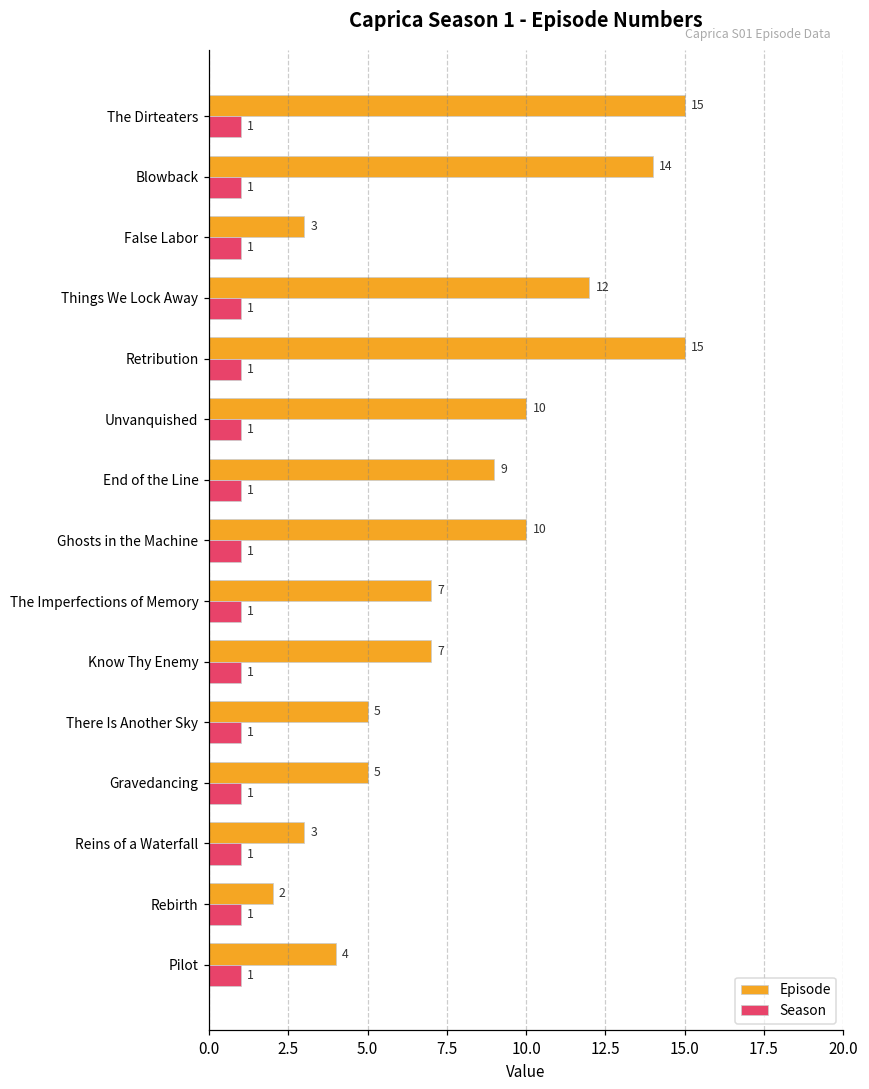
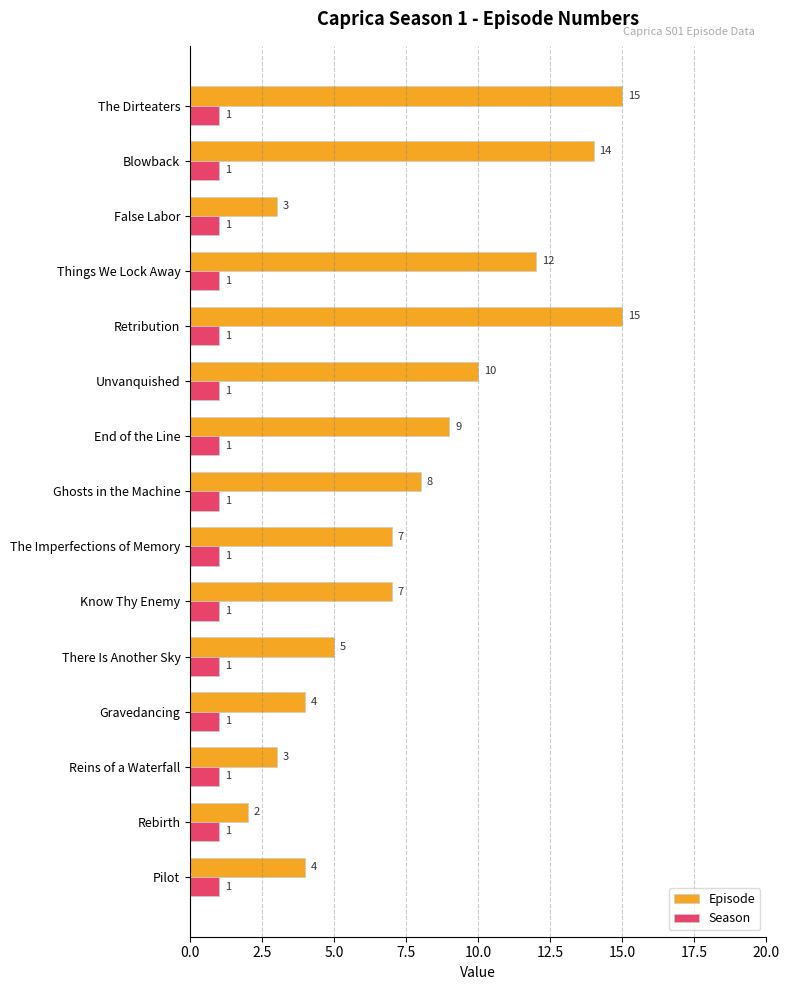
  {
    "Episode": {
      "The Dirteaters": 15,
      "Blowback": 14,
      "False Labor": 3,
      "Things We Lock Away": 12,
      "Retribution": 15,
      "Unvanquished": 10,
      "End of the Line": 9,
-     "Ghosts in the Machine": 10,
+     "Ghosts in the Machine": 8,
      "The Imperfections of Memory": 7,
      "Know Thy Enemy": 7,
      "There Is Another Sky": 5,
-     "Gravedancing": 5,
+     "Gravedancing": 4,
      "Reins of a Waterfall": 3,
      "Rebirth": 2,
      "Pilot": 4
    },
    "Season": {
      "The Dirteaters": 1,
      "Blowback": 1,
      "False Labor": 1,
      "Things We Lock Away": 1,
      "Retribution": 1,
      "Unvanquished": 1,
      "End of the Line": 1,
      "Ghosts in the Machine": 1,
      "The Imperfections of Memory": 1,
      "Know Thy Enemy": 1,
      "There Is Another Sky": 1,
      "Gravedancing": 1,
      "Reins of a Waterfall": 1,
      "Rebirth": 1,
      "Pilot": 1
    }
  }
